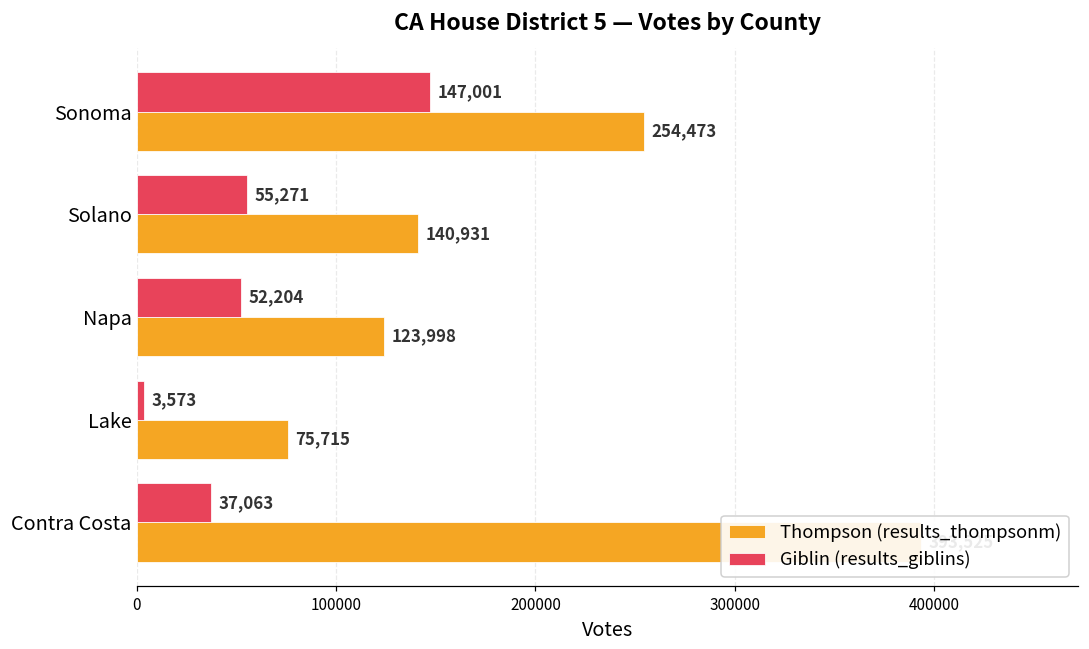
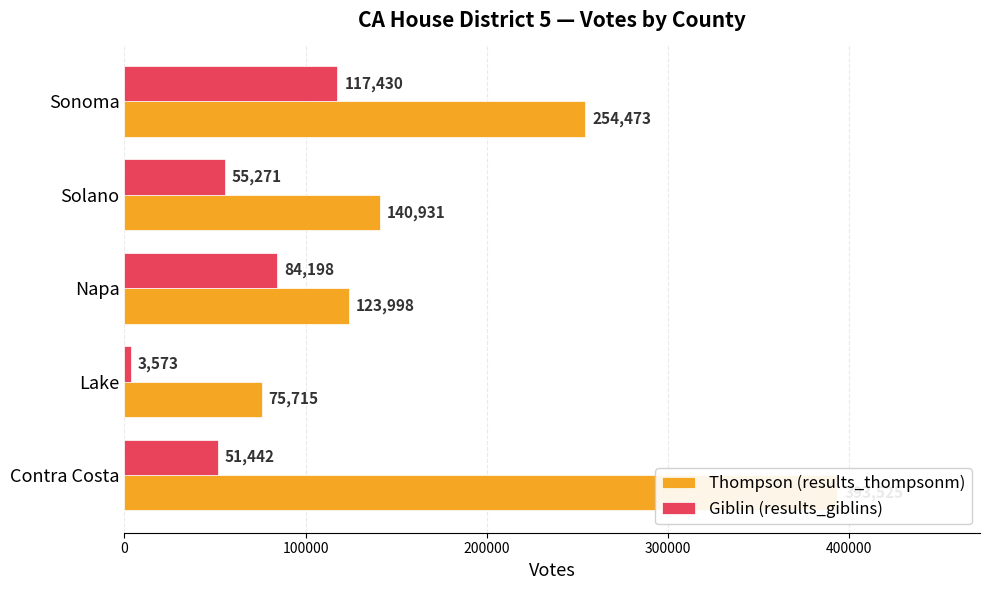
  {
    "Thompson (results_thompsonm)": {
      "Sonoma": "254,473",
      "Solano": "140,931",
      "Napa": "123,998",
      "Lake": "75,715"
    },
    "Giblin (results_giblins)": {
-     "Sonoma": "147,001",
+     "Sonoma": "117,430",
      "Solano": "55,271",
-     "Napa": "52,204",
+     "Napa": "84,198",
      "Lake": "3,573",
-     "Contra Costa": "37,063"
+     "Contra Costa": "51,442"
    }
  }
